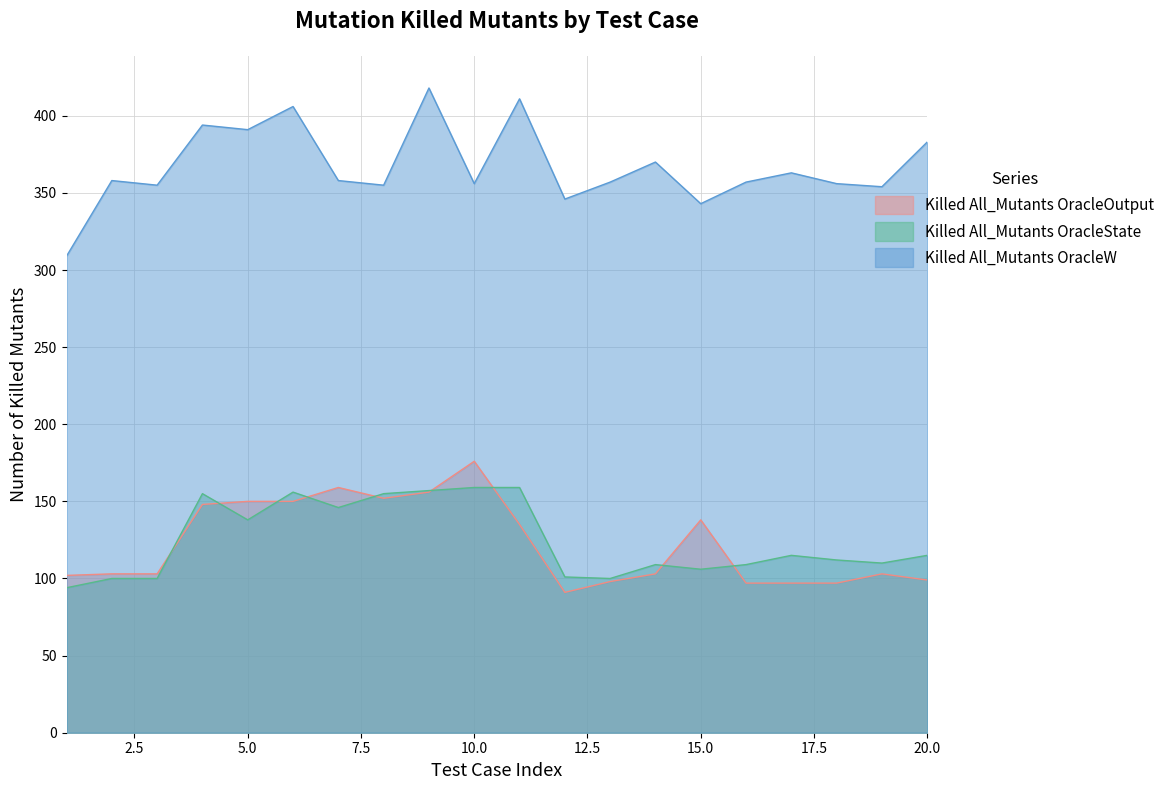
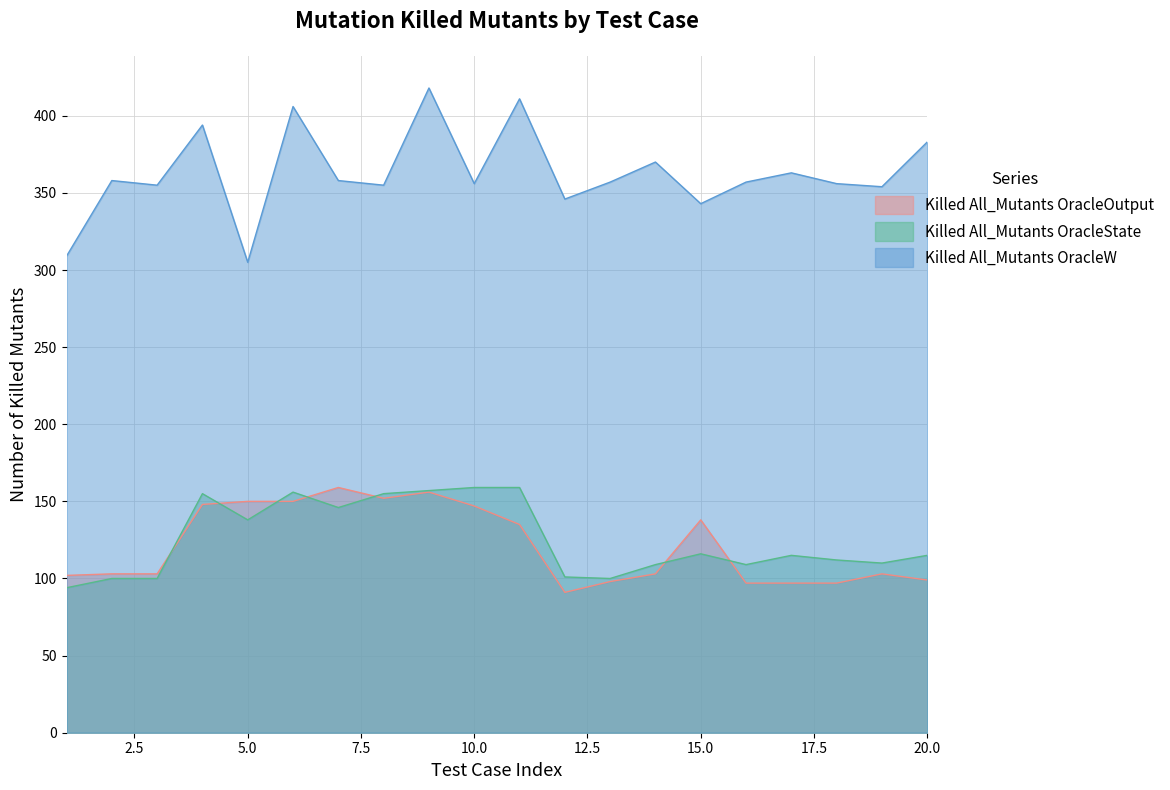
  {
    "Killed All_Mutants OracleOutput": {
      "5.0": 150,
-     "10.0": 176,
+     "10.0": 147,
      "15.0": 138,
      "20.0": 99
    },
    "Killed All_Mutants OracleState": {
      "5.0": 138,
      "10.0": 159,
-     "15.0": 106,
+     "15.0": 116,
      "20.0": 115
    },
    "Killed All_Mutants OracleW": {
-     "5.0": 391,
+     "5.0": 305,
      "10.0": 356,
      "15.0": 343,
      "20.0": 383
    }
  }
